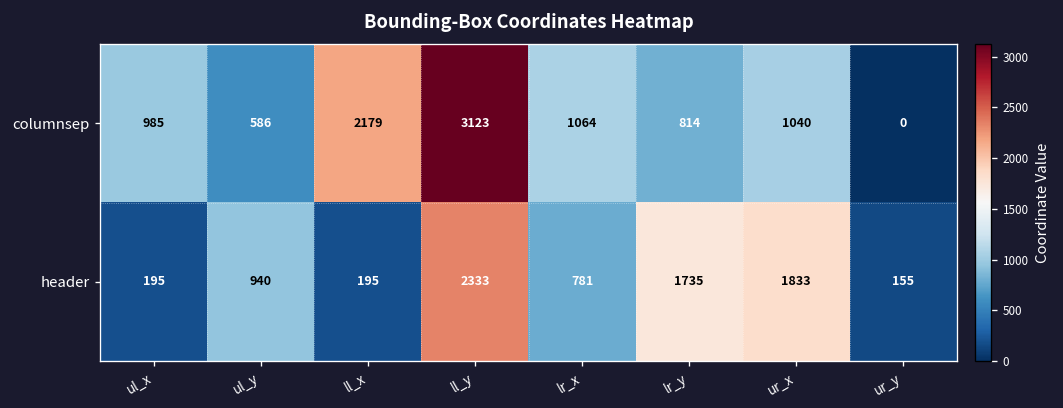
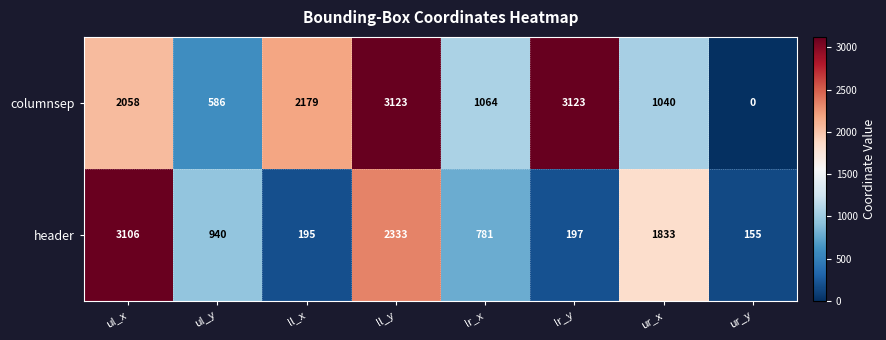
  {
    "columnsep": {
-     "ul_x": 985,
+     "ul_x": 2058,
      "ul_y": 586,
      "ll_x": 2179,
      "ll_y": 3123,
      "lr_x": 1064,
-     "lr_y": 814,
+     "lr_y": 3123,
      "ur_x": 1040,
      "ur_y": 0
    },
    "header": {
-     "ul_x": 195,
+     "ul_x": 3106,
      "ul_y": 940,
      "ll_x": 195,
      "ll_y": 2333,
      "lr_x": 781,
-     "lr_y": 1735,
+     "lr_y": 197,
      "ur_x": 1833,
      "ur_y": 155
    }
  }
